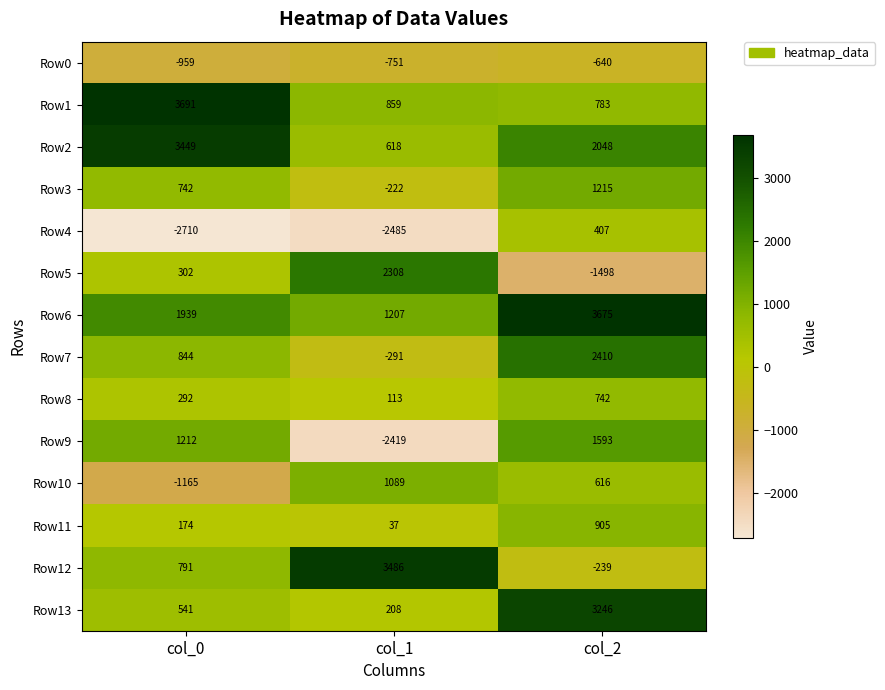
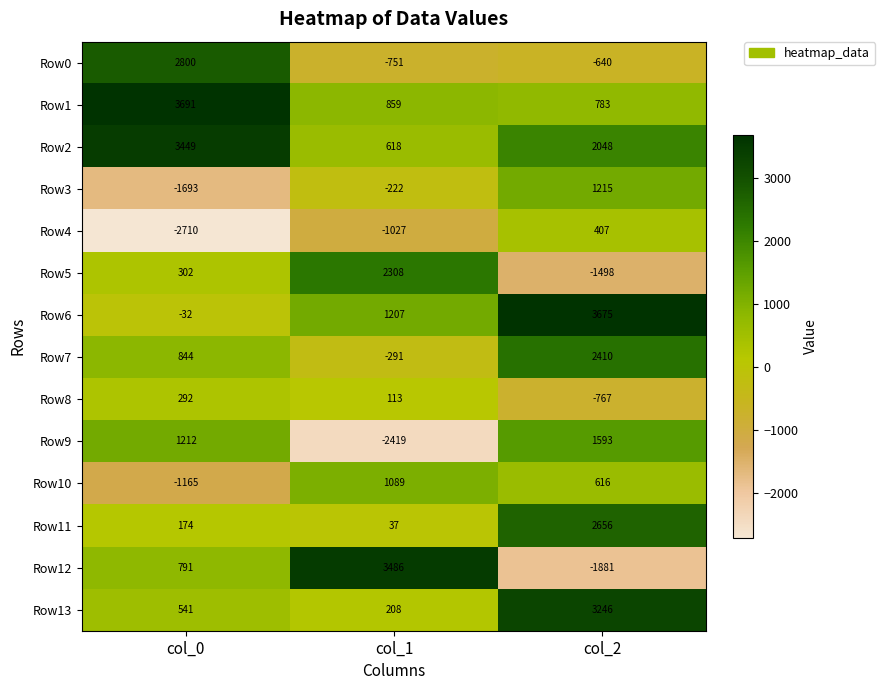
  {
    "Row0": {
-     "col_0": -959,
+     "col_0": 2800,
      "col_1": -751,
      "col_2": -640
    },
    "Row1": {
      "col_0": 3691,
      "col_1": 859,
      "col_2": 783
    },
    "Row2": {
      "col_0": 3449,
      "col_1": 618,
      "col_2": 2048
    },
    "Row3": {
-     "col_0": 742,
+     "col_0": -1693,
      "col_1": -222,
      "col_2": 1215
    },
    "Row4": {
      "col_0": -2710,
-     "col_1": -2485,
+     "col_1": -1027,
      "col_2": 407
    },
    "Row5": {
      "col_0": 302,
      "col_1": 2308,
      "col_2": -1498
    },
    "Row6": {
-     "col_0": 1939,
+     "col_0": -32,
      "col_1": 1207,
      "col_2": 3675
    },
    "Row7": {
      "col_0": 844,
      "col_1": -291,
      "col_2": 2410
    },
    "Row8": {
      "col_0": 292,
      "col_1": 113,
-     "col_2": 742
+     "col_2": -767
    },
    "Row9": {
      "col_0": 1212,
      "col_1": -2419,
      "col_2": 1593
    },
    "Row10": {
      "col_0": -1165,
      "col_1": 1089,
      "col_2": 616
    },
    "Row11": {
      "col_0": 174,
      "col_1": 37,
-     "col_2": 905
+     "col_2": 2656
    },
    "Row12": {
      "col_0": 791,
      "col_1": 3486,
-     "col_2": -239
+     "col_2": -1881
    },
    "Row13": {
      "col_0": 541,
      "col_1": 208,
      "col_2": 3246
    }
  }
